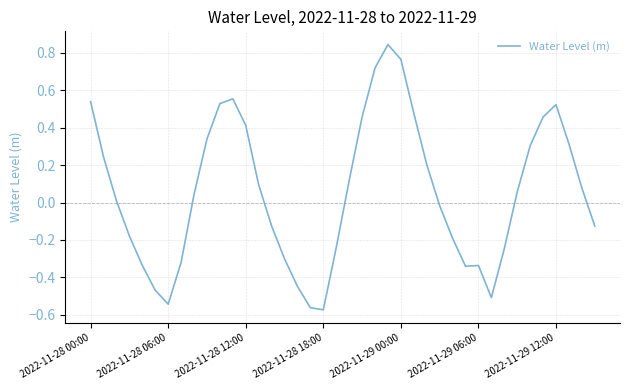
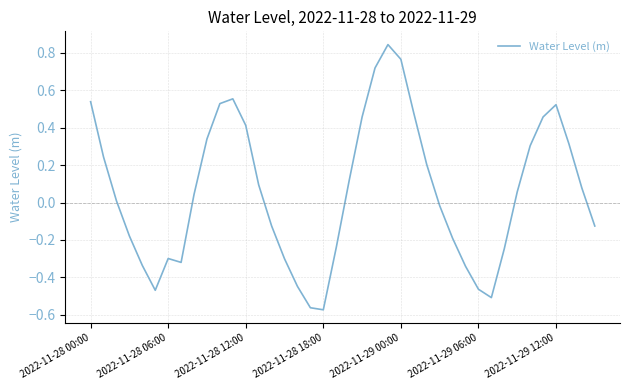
  {
    "2022-11-28 00:00": 0.54,
-   "2022-11-28 06:00": -0.54,
+   "2022-11-28 06:00": -0.30,
    "2022-11-28 12:00": 0.41,
    "2022-11-28 18:00": -0.57,
    "2022-11-29 00:00": 0.76,
-   "2022-11-29 06:00": -0.34,
+   "2022-11-29 06:00": -0.46,
    "2022-11-29 12:00": 0.52
  }
